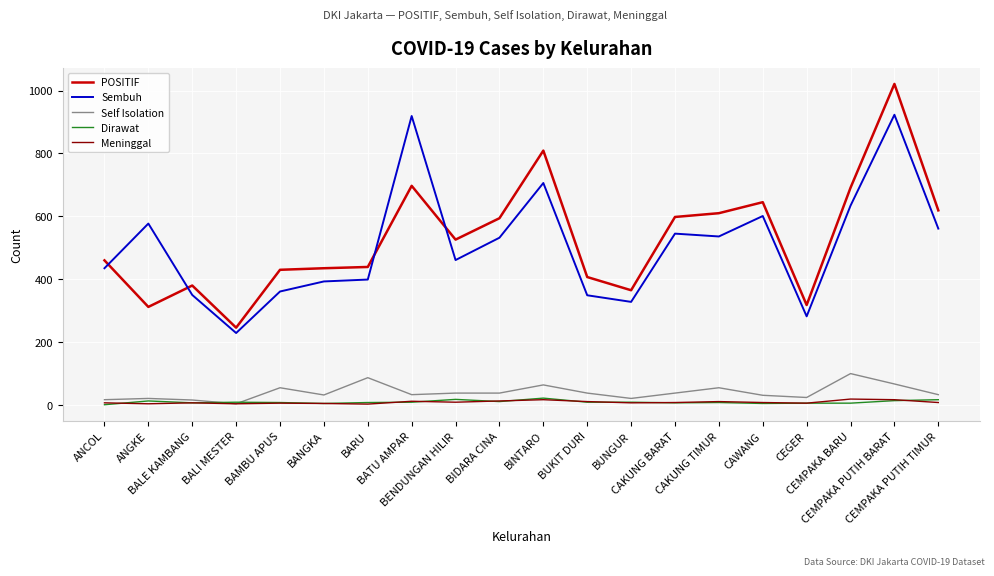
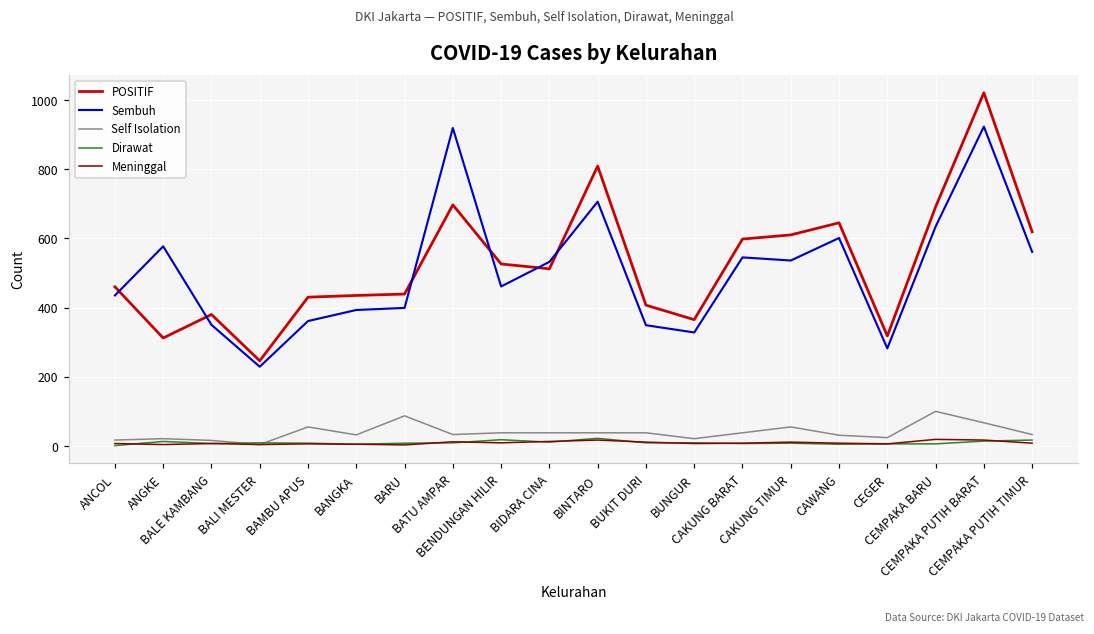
  {
    "POSITIF": {
      "ANCOL": 460,
      "ANGKE": 310,
      "BALE KAMBANG": 380,
      "BALI MESTER": 250,
      "BAMBU APUS": 430,
      "BANGKA": 440,
      "BARU": 440,
      "BATU AMPAR": 700,
      "BENDUNGAN HILIR": 530,
-     "BIDARA CINA": 590,
+     "BIDARA CINA": 510,
      "BINTARO": 810,
      "BUKIT DURI": 410,
      "BUNGUR": 370,
      "CAKUNG BARAT": 600,
      "CAKUNG TIMUR": 610,
      "CAWANG": 650,
      "CEGER": 320,
      "CEMPAKA BARU": 690,
      "CEMPAKA PUTIH BARAT": 1020,
      "CEMPAKA PUTIH TIMUR": 620
    },
    "Sembuh": {
      "ANCOL": 440,
      "ANGKE": 580,
      "BALE KAMBANG": 350,
      "BALI MESTER": 230,
      "BAMBU APUS": 360,
      "BANGKA": 390,
      "BARU": 400,
      "BATU AMPAR": 920,
      "BENDUNGAN HILIR": 460,
      "BIDARA CINA": 530,
      "BINTARO": 710,
      "BUKIT DURI": 350,
      "BUNGUR": 330,
      "CAKUNG BARAT": 550,
      "CAKUNG TIMUR": 540,
      "CAWANG": 600,
      "CEGER": 280,
      "CEMPAKA BARU": 630,
      "CEMPAKA PUTIH BARAT": 920,
      "CEMPAKA PUTIH TIMUR": 560
    },
    "Self Isolation": {
      "ANCOL": 20,
      "ANGKE": 20,
      "BALE KAMBANG": 20,
      "BAMBU APUS": 60,
      "BANGKA": 30,
      "BARU": 90,
      "BATU AMPAR": 30,
      "BENDUNGAN HILIR": 40,
      "BIDARA CINA": 40,
-     "BINTARO": 60,
+     "BINTARO": 40,
      "BUKIT DURI": 40,
      "BUNGUR": 20,
      "CAKUNG BARAT": 40,
      "CAKUNG TIMUR": 60,
      "CAWANG": 30,
      "CEGER": 20,
      "CEMPAKA BARU": 100,
      "CEMPAKA PUTIH BARAT": 70,
      "CEMPAKA PUTIH TIMUR": 30
    },
    "Dirawat": {
      "ANGKE": 10,
      "BENDUNGAN HILIR": 20,
      "CEMPAKA BARU": 10,
      "CEMPAKA PUTIH TIMUR": 20
    },
    "Meninggal": {
      "ANGKE": 0,
      "BENDUNGAN HILIR": 10,
      "CEMPAKA BARU": 20,
      "CEMPAKA PUTIH TIMUR": 10
    }
  }
